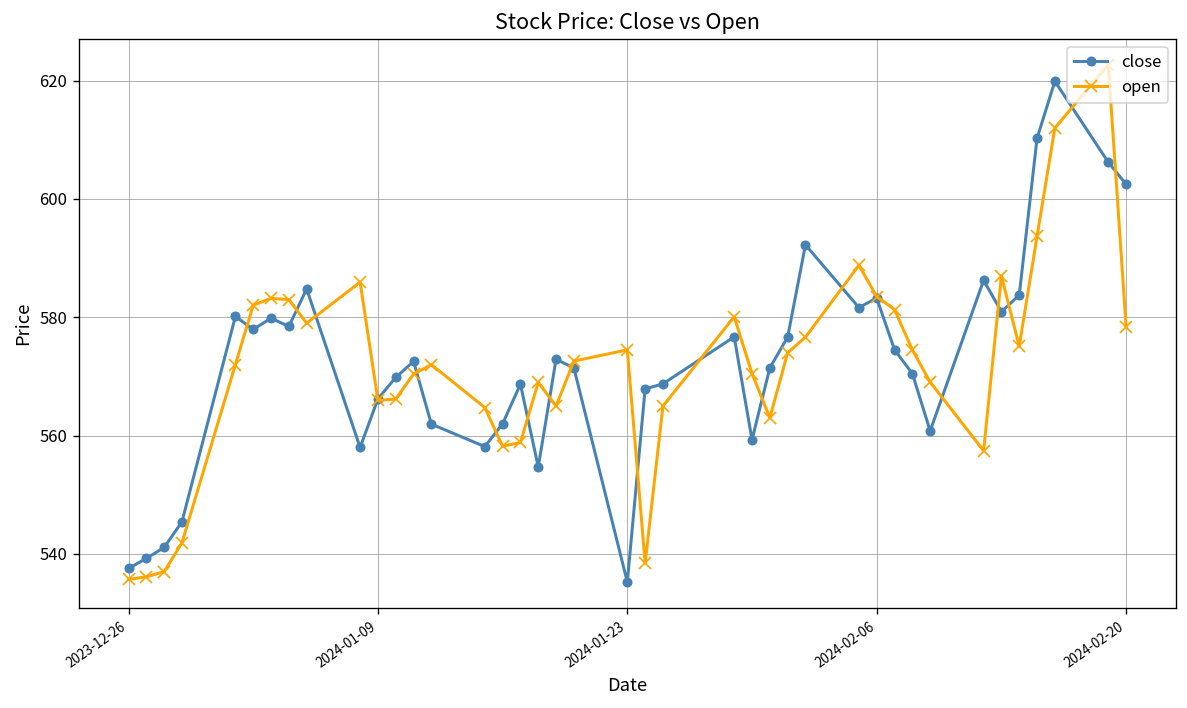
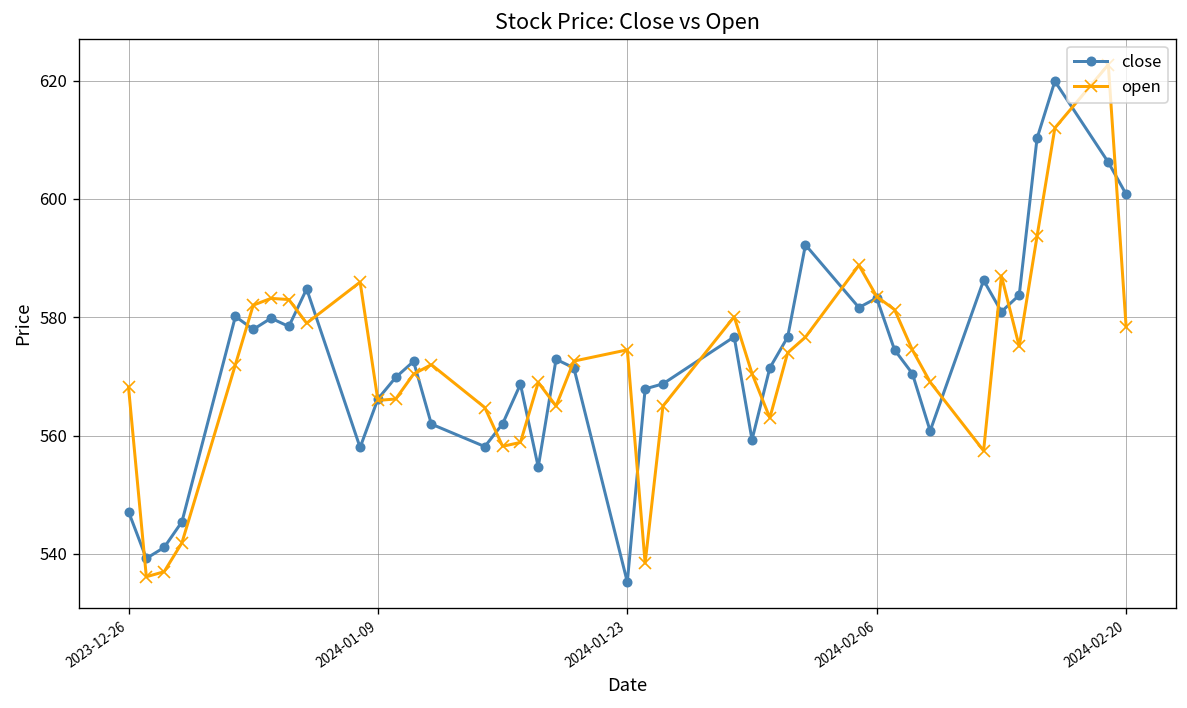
  {
    "close": {
-     "2023-12-26": 538,
+     "2023-12-26": 547,
      "2024-01-23": 535,
-     "2024-02-20": 603
+     "2024-02-20": 601
    },
    "open": {
-     "2023-12-26": 536,
+     "2023-12-26": 568,
      "2024-01-23": 575,
      "2024-02-20": 578
    }
  }
